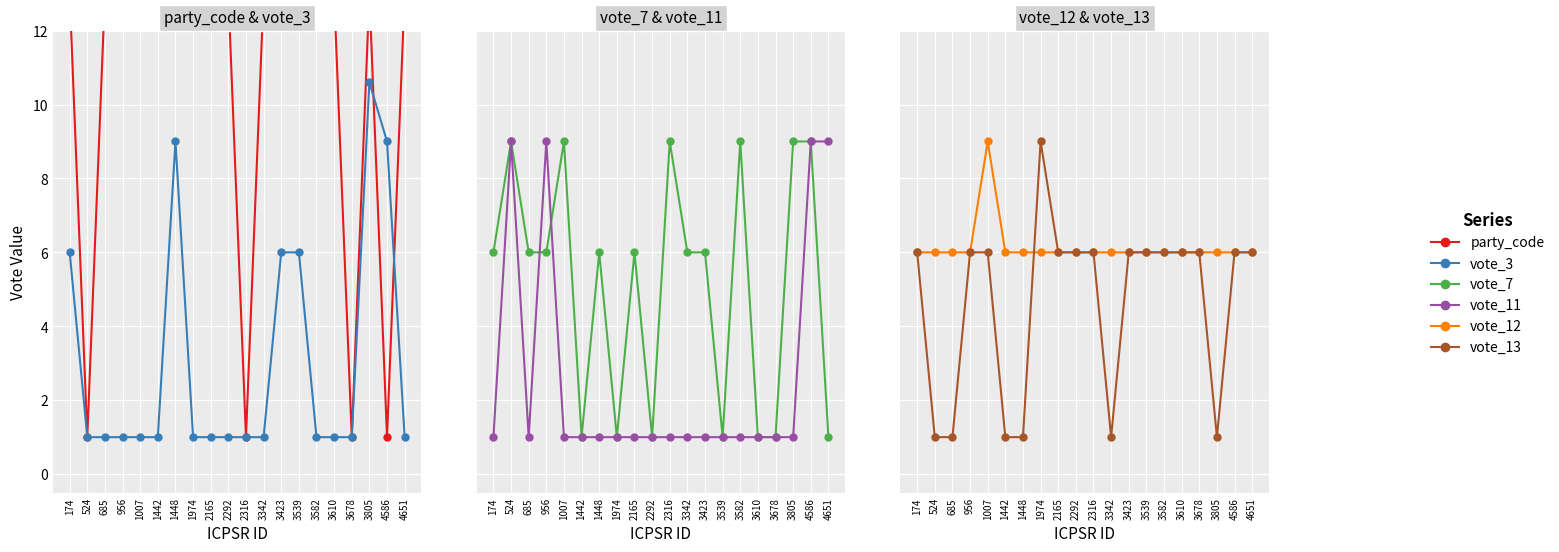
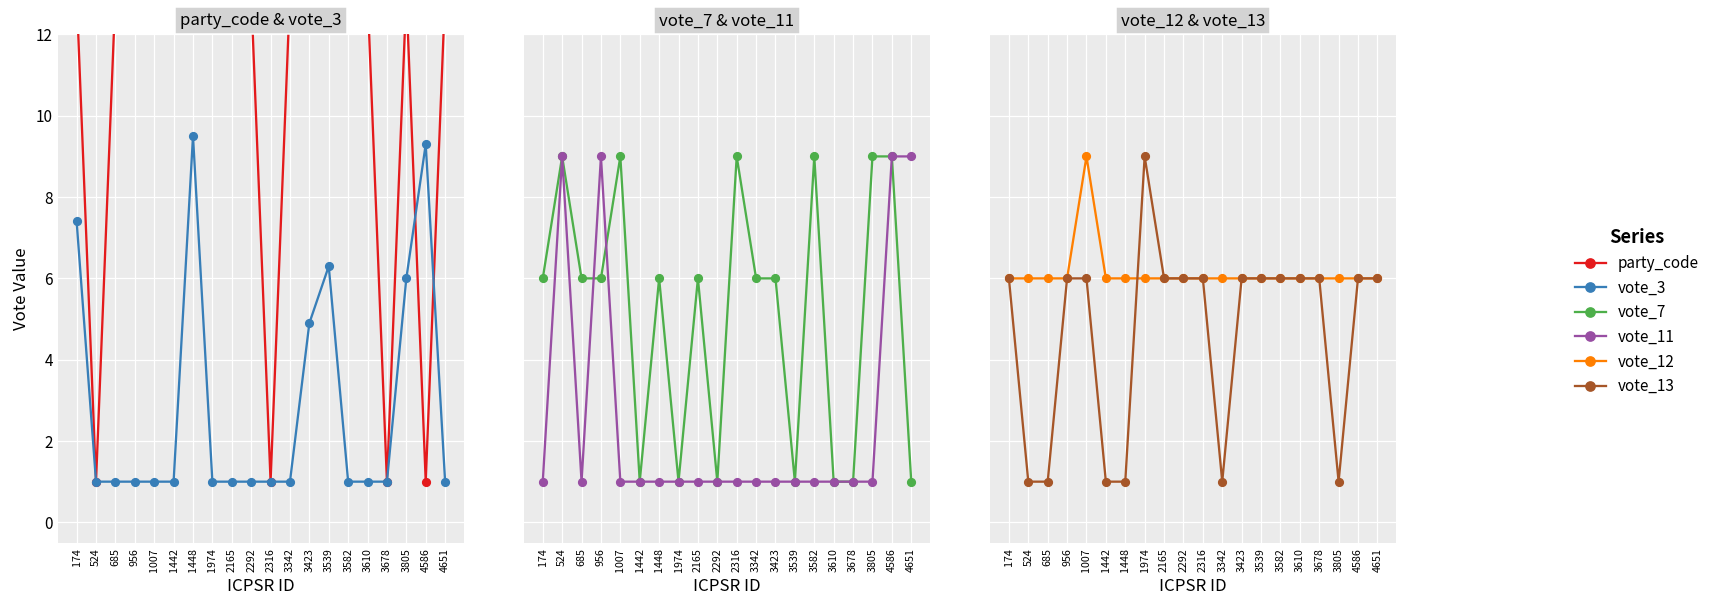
  {
    "party_code & vote_3": {
      "party_code": {
        "4586": 1.0
      },
      "vote_3": {
-       "174": 6.0,
+       "174": 7.4,
        "685": 1.0,
        "956": 1.0,
        "1007": 1.0,
        "1442": 1.0,
-       "1448": 9.0,
+       "1448": 9.5,
        "1974": 1.0,
        "2165": 1.0,
        "2292": 1.0,
        "3342": 1.0,
-       "3423": 6.0,
-       "3539": 6.0,
+       "3423": 4.9,
+       "3539": 6.3,
        "3582": 1.0,
        "3610": 1.0,
-       "3805": 10.6,
-       "4586": 9.0,
+       "3805": 6.0,
+       "4586": 9.3,
        "4651": 1.0
      }
    }
  }
